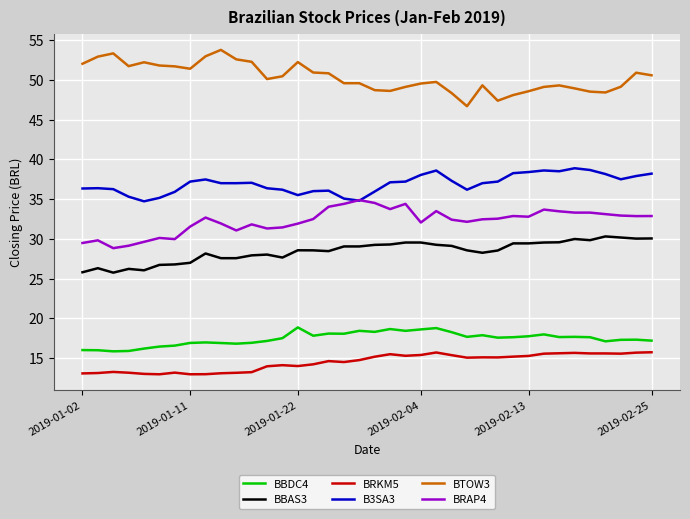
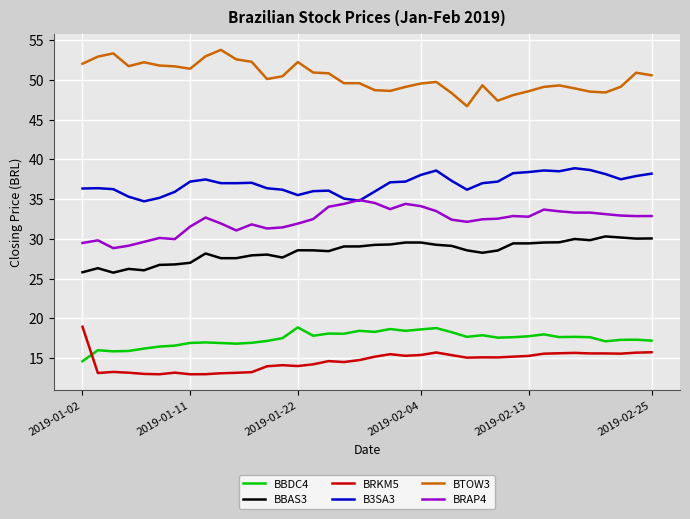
  {
    "BBDC4": {
-     "2019-01-02": 16,
+     "2019-01-02": 15,
      "2019-01-11": 17,
      "2019-01-22": 19,
      "2019-02-04": 19,
      "2019-02-13": 18,
      "2019-02-25": 17
    },
    "BBAS3": {
      "2019-01-02": 26,
      "2019-01-11": 27,
      "2019-01-22": 29,
      "2019-02-04": 30,
      "2019-02-13": 29,
      "2019-02-25": 30
    },
    "BRKM5": {
-     "2019-01-02": 13,
+     "2019-01-02": 19,
      "2019-01-11": 13,
      "2019-01-22": 14,
      "2019-02-04": 15,
      "2019-02-13": 15,
      "2019-02-25": 16
    },
    "B3SA3": {
      "2019-01-02": 36,
      "2019-01-11": 37,
      "2019-01-22": 36,
      "2019-02-04": 38,
      "2019-02-13": 38,
      "2019-02-25": 38
    },
    "BTOW3": {
      "2019-01-02": 52,
      "2019-01-11": 51,
      "2019-01-22": 52,
      "2019-02-04": 50,
      "2019-02-13": 49,
      "2019-02-25": 51
    },
    "BRAP4": {
      "2019-01-02": 29,
      "2019-01-11": 32,
      "2019-01-22": 32,
-     "2019-02-04": 32,
+     "2019-02-04": 34,
      "2019-02-13": 33,
      "2019-02-25": 33
    }
  }
